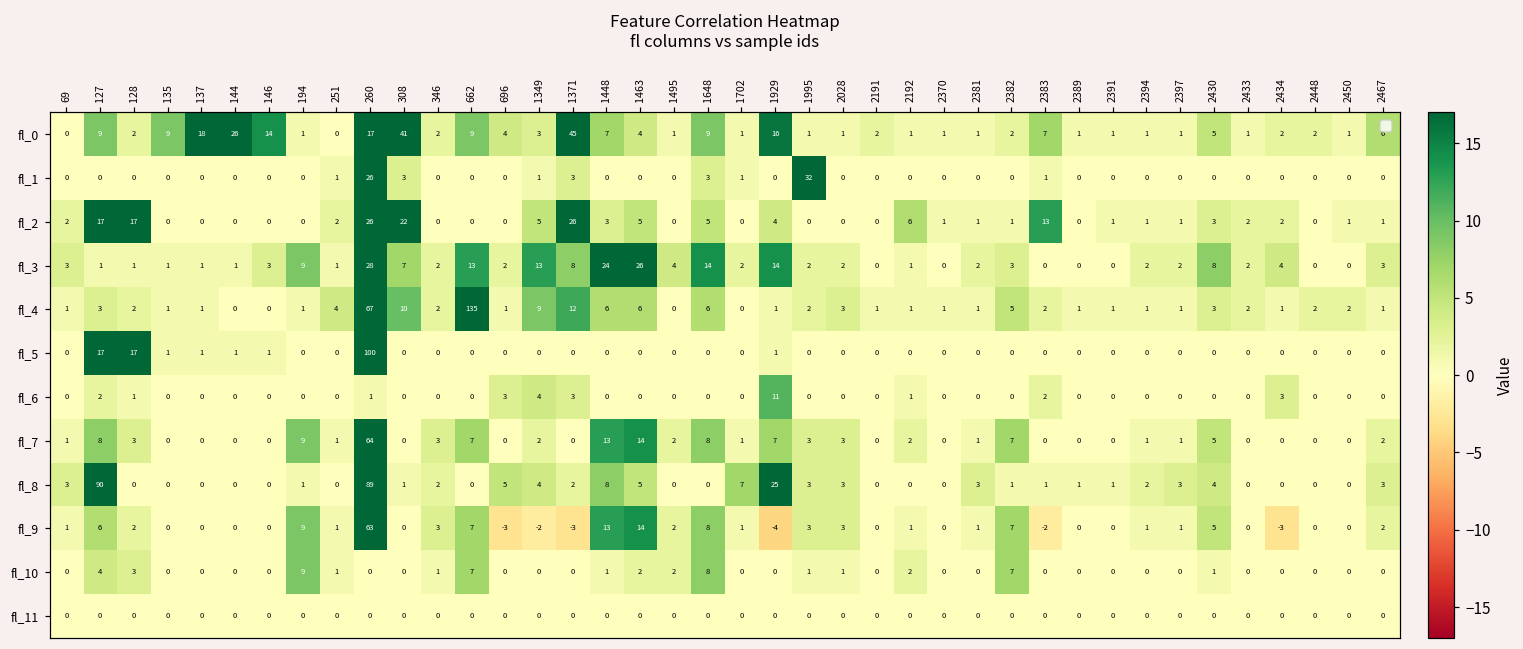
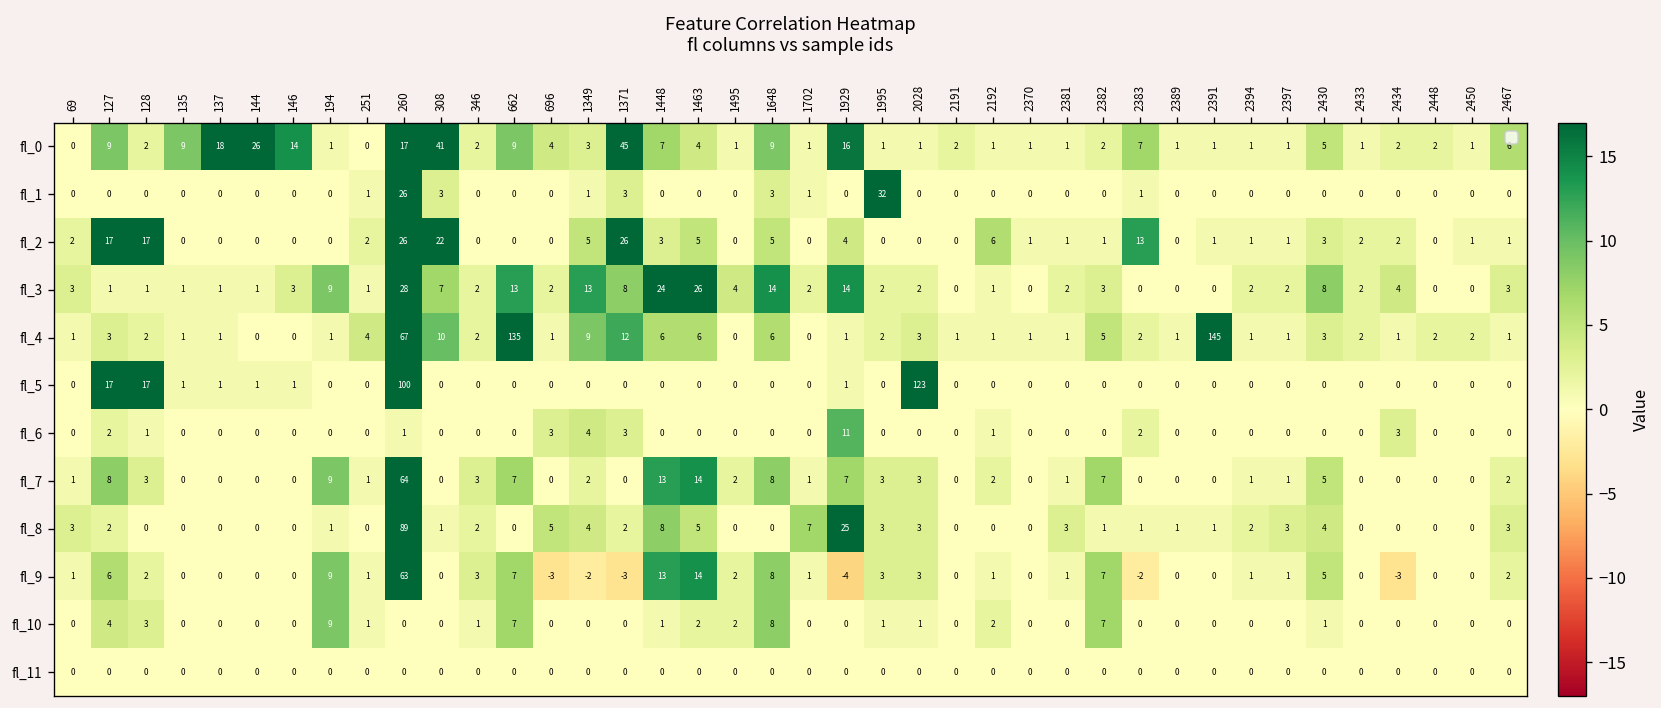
  {
    "fl_4": {
      "69": 1,
      "127": 3,
      "128": 2,
      "135": 1,
      "137": 1,
      "144": 0,
      "146": 0,
      "194": 1,
      "251": 4,
      "260": 67,
      "308": 10,
      "346": 2,
      "662": 135,
      "696": 1,
      "1349": 9,
      "1371": 12,
      "1448": 6,
      "1463": 6,
      "1495": 0,
      "1648": 6,
      "1702": 0,
      "1929": 1,
      "1995": 2,
      "2028": 3,
      "2191": 1,
      "2192": 1,
      "2370": 1,
      "2381": 1,
      "2382": 5,
      "2383": 2,
      "2389": 1,
-     "2391": 1,
+     "2391": 145,
      "2394": 1,
      "2397": 1,
      "2430": 3,
      "2433": 2,
      "2434": 1,
      "2448": 2,
      "2450": 2,
      "2467": 1
    },
    "fl_5": {
      "69": 0,
      "127": 17,
      "128": 17,
      "135": 1,
      "137": 1,
      "144": 1,
      "146": 1,
      "194": 0,
      "251": 0,
      "260": 100,
      "308": 0,
      "346": 0,
      "662": 0,
      "696": 0,
      "1349": 0,
      "1371": 0,
      "1448": 0,
      "1463": 0,
      "1495": 0,
      "1648": 0,
      "1702": 0,
      "1929": 1,
      "1995": 0,
-     "2028": 0,
+     "2028": 123,
      "2191": 0,
      "2192": 0,
      "2370": 0,
      "2381": 0,
      "2382": 0,
      "2383": 0,
      "2389": 0,
      "2391": 0,
      "2394": 0,
      "2397": 0,
      "2430": 0,
      "2433": 0,
      "2434": 0,
      "2448": 0,
      "2450": 0,
      "2467": 0
    },
    "fl_8": {
      "69": 3,
-     "127": 90,
+     "127": 2,
      "128": 0,
      "135": 0,
      "137": 0,
      "144": 0,
      "146": 0,
      "194": 1,
      "251": 0,
      "260": 89,
      "308": 1,
      "346": 2,
      "662": 0,
      "696": 5,
      "1349": 4,
      "1371": 2,
      "1448": 8,
      "1463": 5,
      "1495": 0,
      "1648": 0,
      "1702": 7,
      "1929": 25,
      "1995": 3,
      "2028": 3,
      "2191": 0,
      "2192": 0,
      "2370": 0,
      "2381": 3,
      "2382": 1,
      "2383": 1,
      "2389": 1,
      "2391": 1,
      "2394": 2,
      "2397": 3,
      "2430": 4,
      "2433": 0,
      "2434": 0,
      "2448": 0,
      "2450": 0,
      "2467": 3
    }
  }
